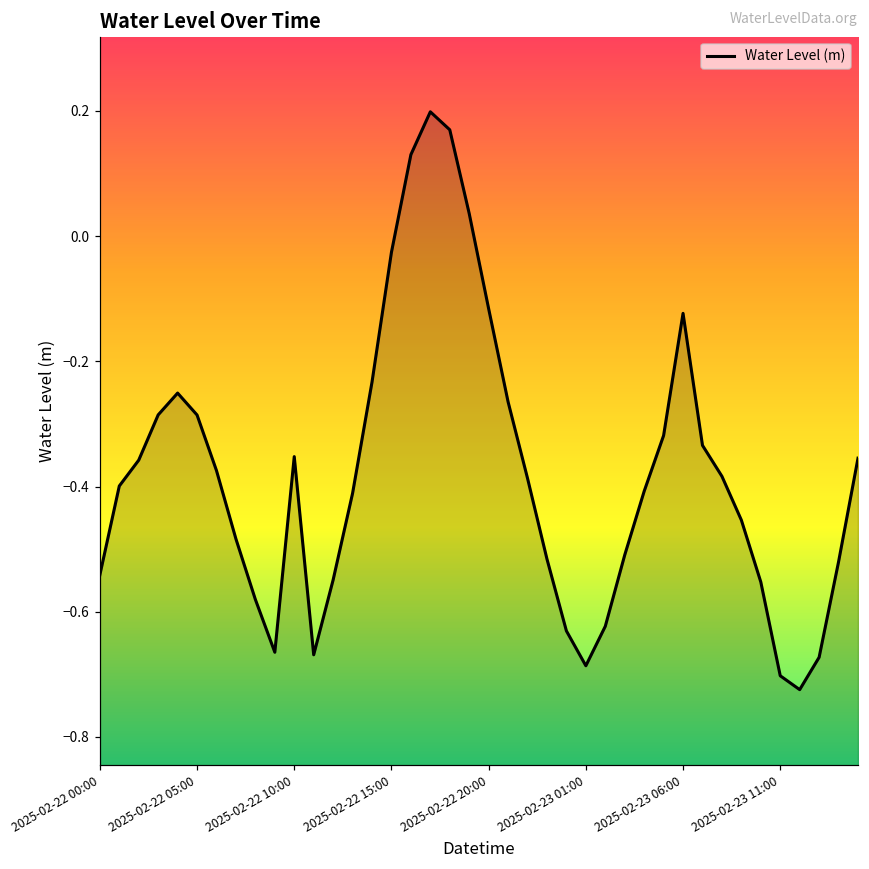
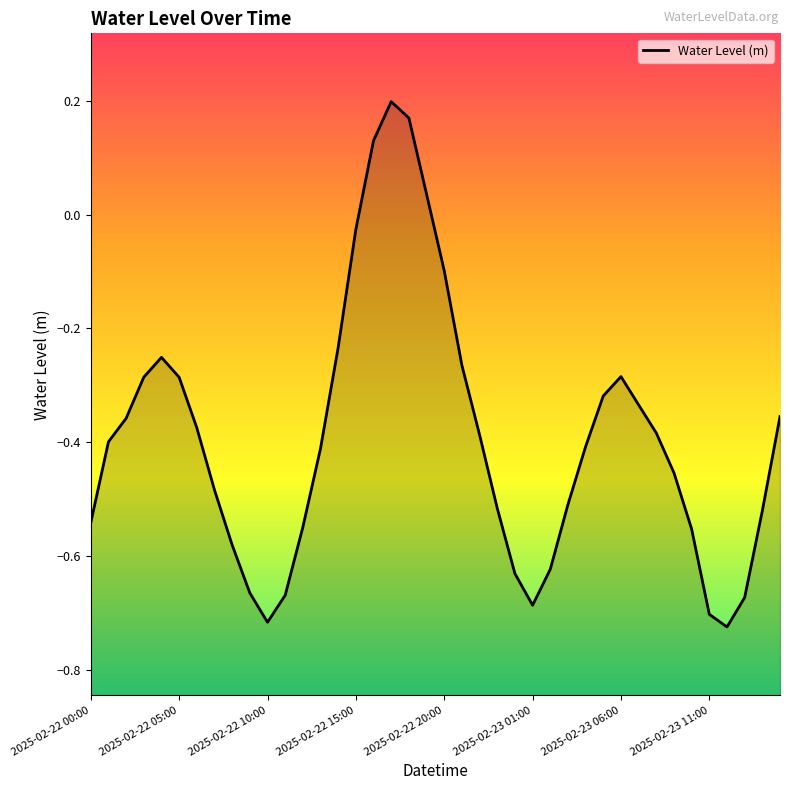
  {
    "2025-02-22 00:00": -0.54,
    "2025-02-22 05:00": -0.29,
-   "2025-02-22 10:00": -0.35,
+   "2025-02-22 10:00": -0.72,
    "2025-02-22 15:00": -0.03,
-   "2025-02-22 20:00": -0.12,
+   "2025-02-22 20:00": -0.10,
    "2025-02-23 01:00": -0.69,
-   "2025-02-23 06:00": -0.12,
+   "2025-02-23 06:00": -0.28,
    "2025-02-23 11:00": -0.70
  }
